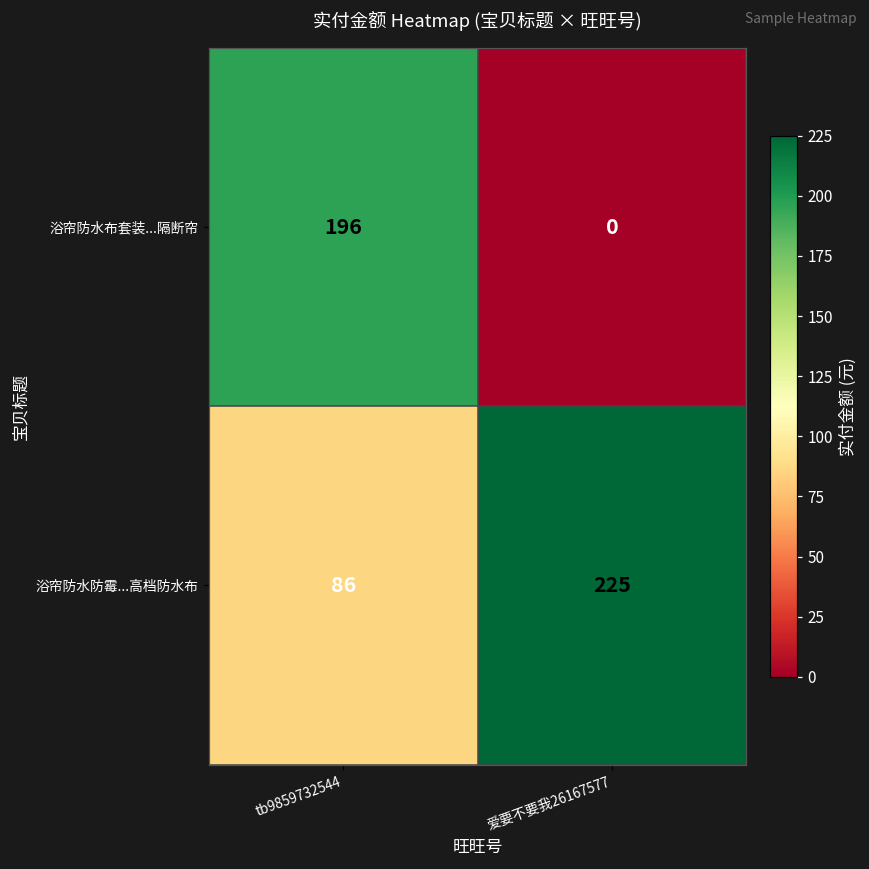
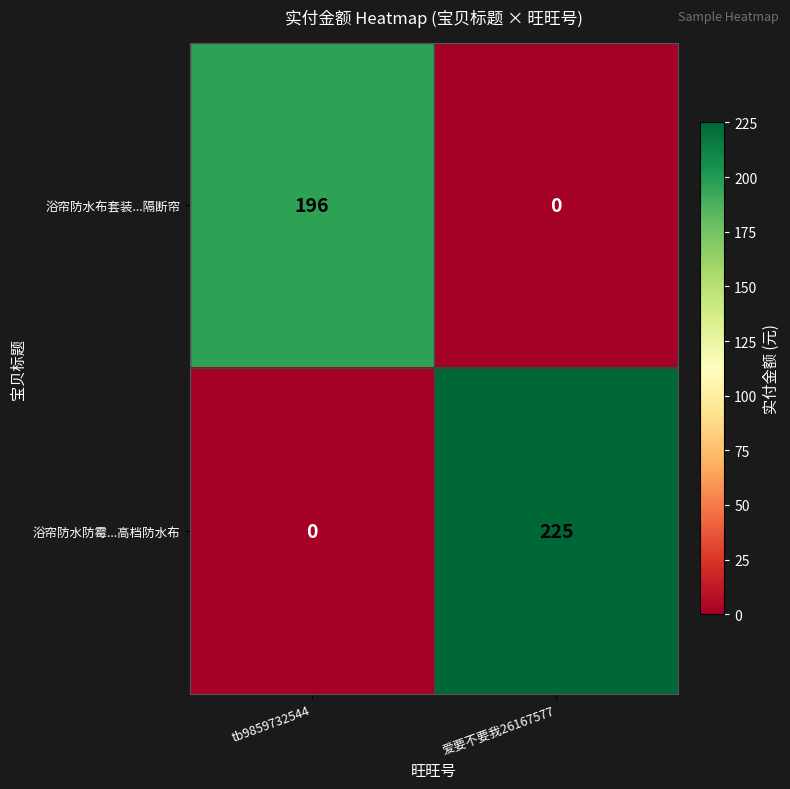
  {
    "浴帘防水布套装...隔断帘": {
      "tb9859732544": 196,
      "爱要不要我26167577": 0
    },
    "浴帘防水防霉...高档防水布": {
-     "tb9859732544": 86,
+     "tb9859732544": 0,
      "爱要不要我26167577": 225
    }
  }
